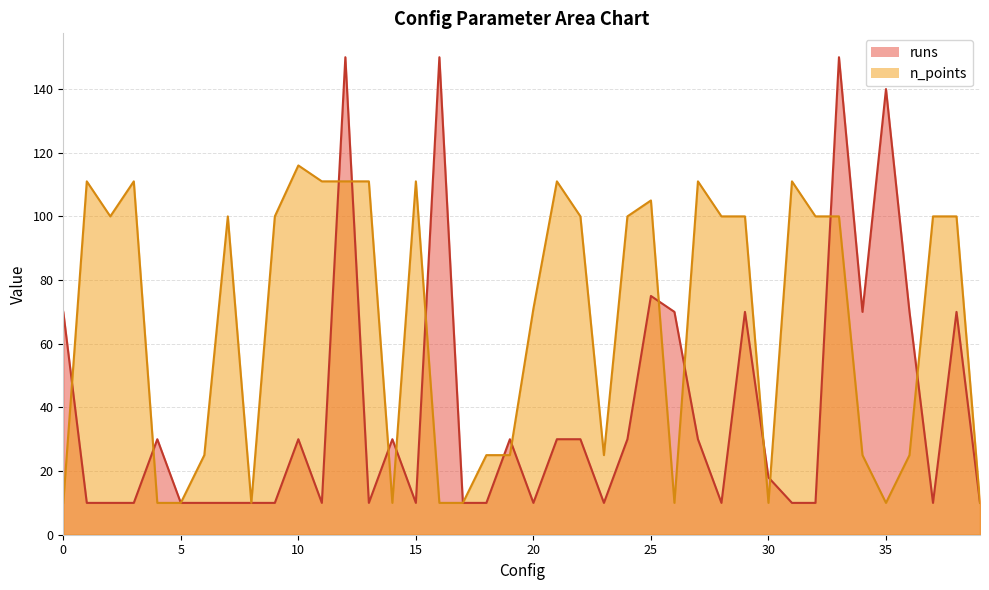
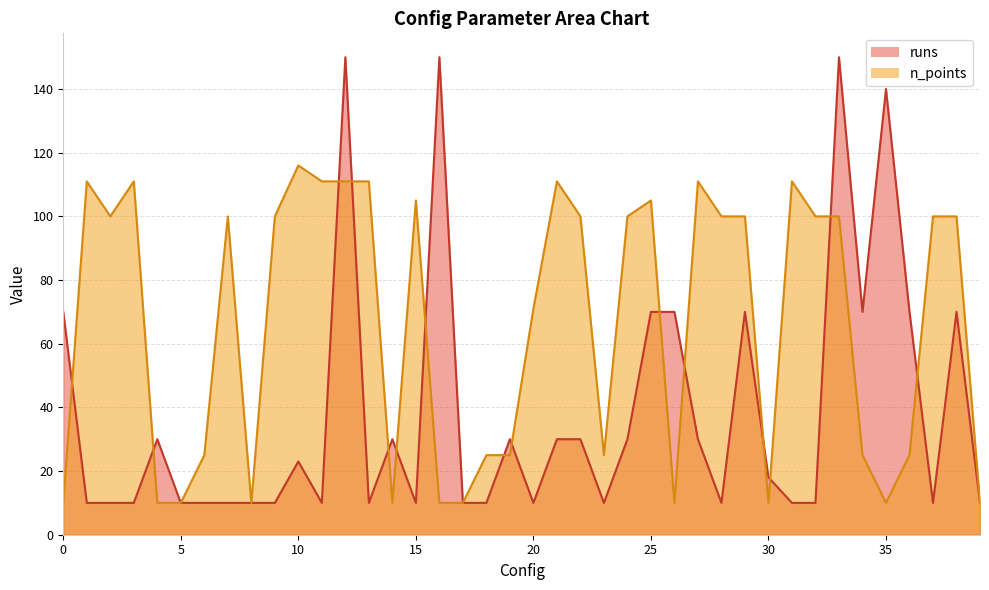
  {
    "runs": {
      "0": 70,
-     "10": 30,
+     "10": 23,
      "15": 10,
      "20": 10,
-     "25": 75,
+     "25": 70,
      "30": 18,
      "35": 140
    },
    "n_points": {
      "0": 10,
      "10": 116,
-     "15": 111,
+     "15": 105,
      "20": 71,
      "25": 105,
      "30": 10,
      "35": 10
    }
  }
